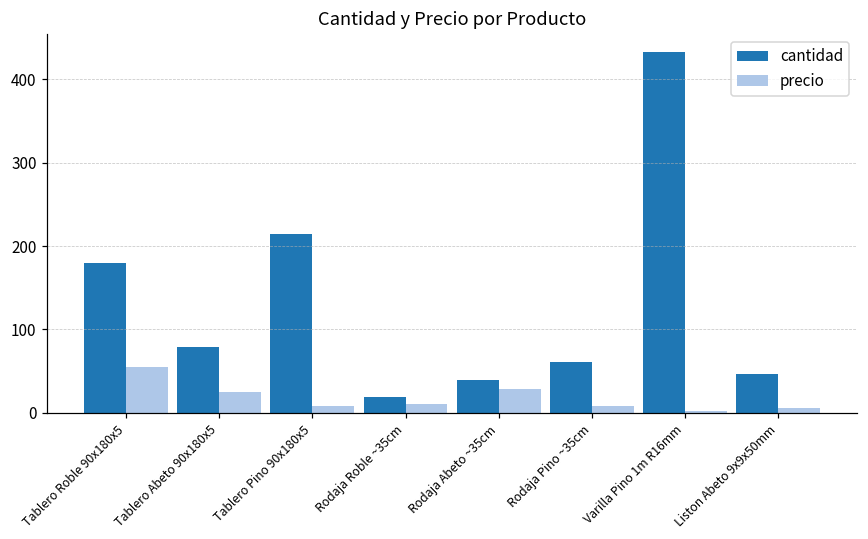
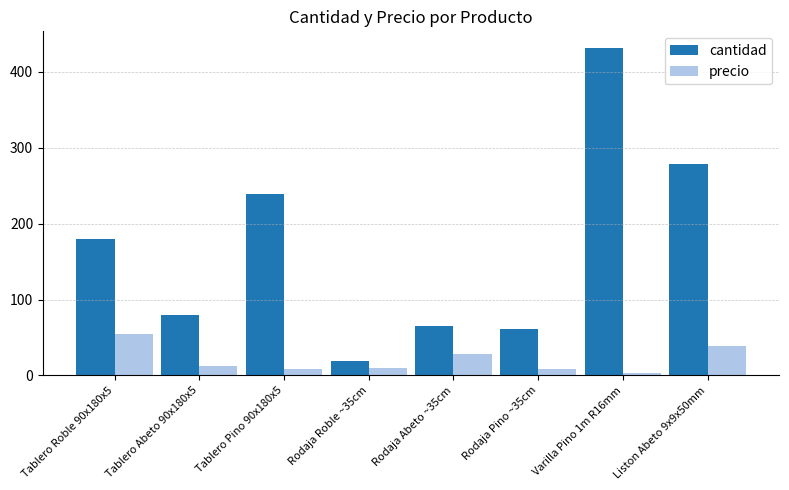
  {
    "cantidad": {
      "Tablero Roble 90x180x5": 180,
      "Tablero Abeto 90x180x5": 80,
-     "Tablero Pino 90x180x5": 210,
+     "Tablero Pino 90x180x5": 240,
      "Rodaja Roble ~35cm": 20,
-     "Rodaja Abeto ~35cm": 40,
+     "Rodaja Abeto ~35cm": 70,
      "Rodaja Pino ~35cm": 60,
      "Varilla Pino 1m R16mm": 430,
-     "Liston Abeto 9x9x50mm": 50
+     "Liston Abeto 9x9x50mm": 280
    },
    "precio": {
      "Tablero Roble 90x180x5": 50,
-     "Tablero Abeto 90x180x5": 20,
+     "Tablero Abeto 90x180x5": 10,
      "Tablero Pino 90x180x5": 10,
      "Rodaja Roble ~35cm": 10,
      "Rodaja Abeto ~35cm": 30,
      "Rodaja Pino ~35cm": 10,
-     "Liston Abeto 9x9x50mm": 10
+     "Liston Abeto 9x9x50mm": 40
    }
  }
